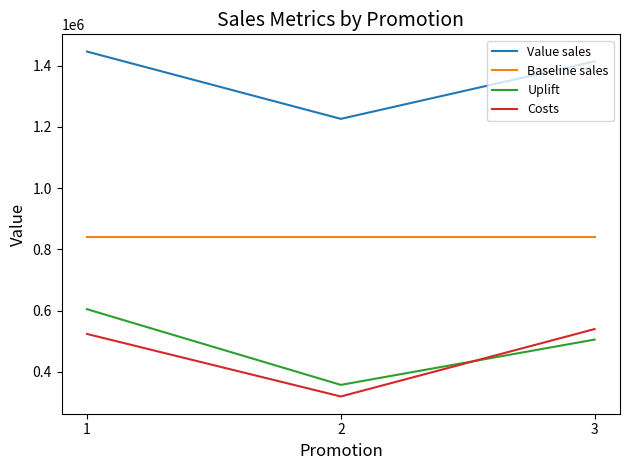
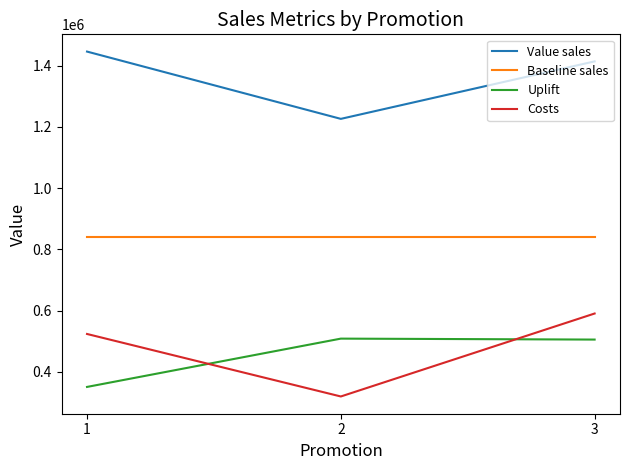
  {
    "Value sales": {
      "1": 1450000,
      "2": 1230000
    },
    "Baseline sales": {
      "1": 840000,
      "2": 840000,
      "3": 840000
    },
    "Uplift": {
-     "1": 600000,
-     "2": 360000,
+     "1": 350000,
+     "2": 510000,
      "3": 510000
    },
    "Costs": {
      "1": 520000,
      "2": 320000,
-     "3": 540000
+     "3": 590000
    }
  }
